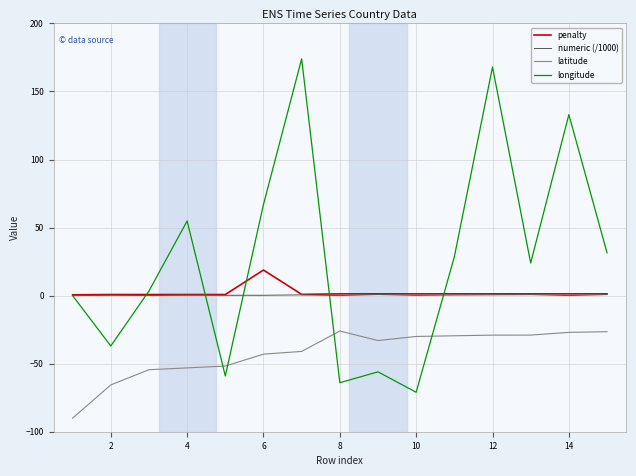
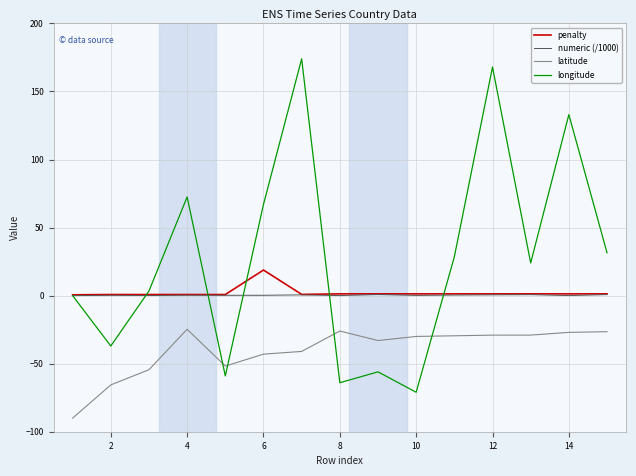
  {
    "penalty": {
      "6": 19
    },
    "numeric (/1000)": {
      "6": 0
    },
    "latitude": {
      "2": -66,
-     "4": -53,
+     "4": -25,
      "6": -43,
      "8": -26,
      "10": -30,
      "12": -29,
      "14": -27
    },
    "longitude": {
      "2": -37,
-     "4": 55,
+     "4": 73,
      "6": 67,
      "8": -64,
      "10": -71,
      "12": 168,
      "14": 133
    }
  }
